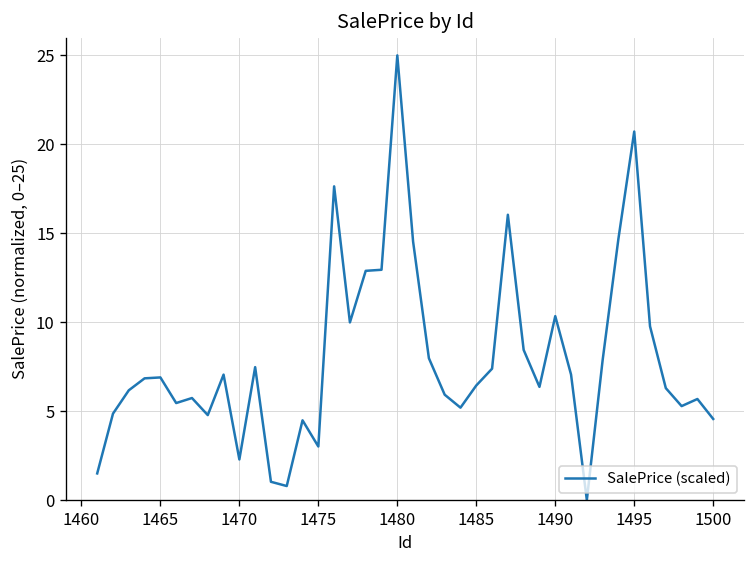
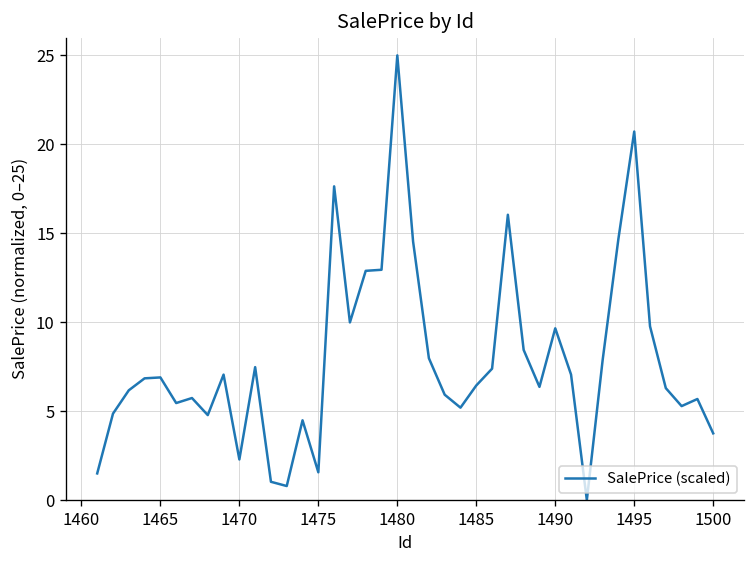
  {
    "1465": 6.9,
    "1470": 2.3,
-   "1475": 3.0,
+   "1475": 1.6,
    "1480": 25.0,
    "1485": 6.4,
-   "1490": 10.3,
+   "1490": 9.7,
    "1495": 20.7,
-   "1500": 4.6
+   "1500": 3.8
  }
